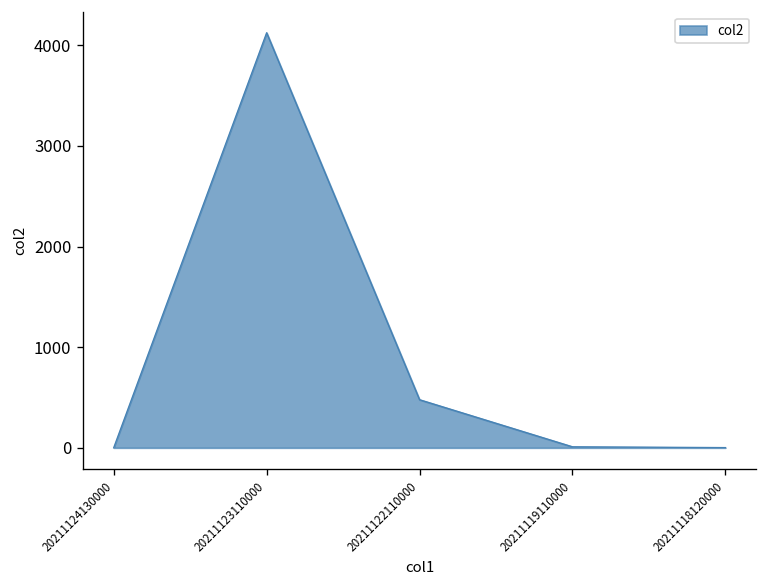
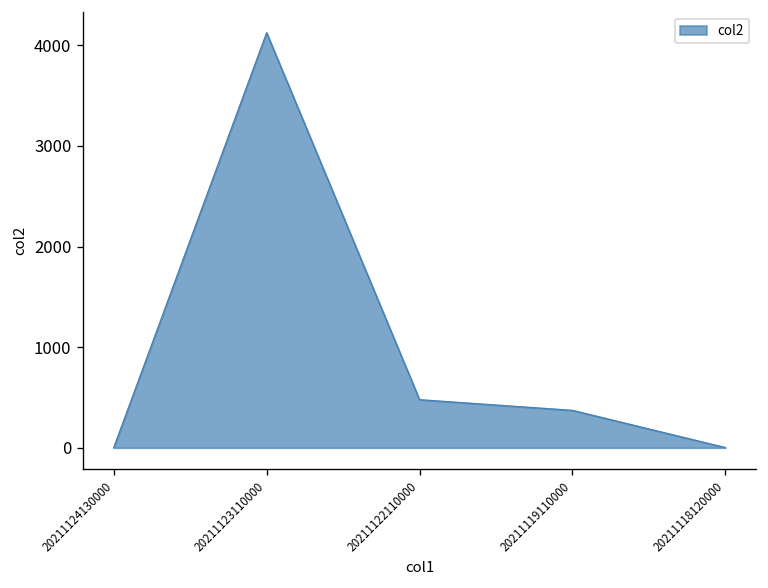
  {
    "20211124130000": 0,
    "20211123110000": 4100,
    "20211122110000": 500,
-   "20211119110000": 0,
+   "20211119110000": 400,
    "20211118120000": 0
  }
